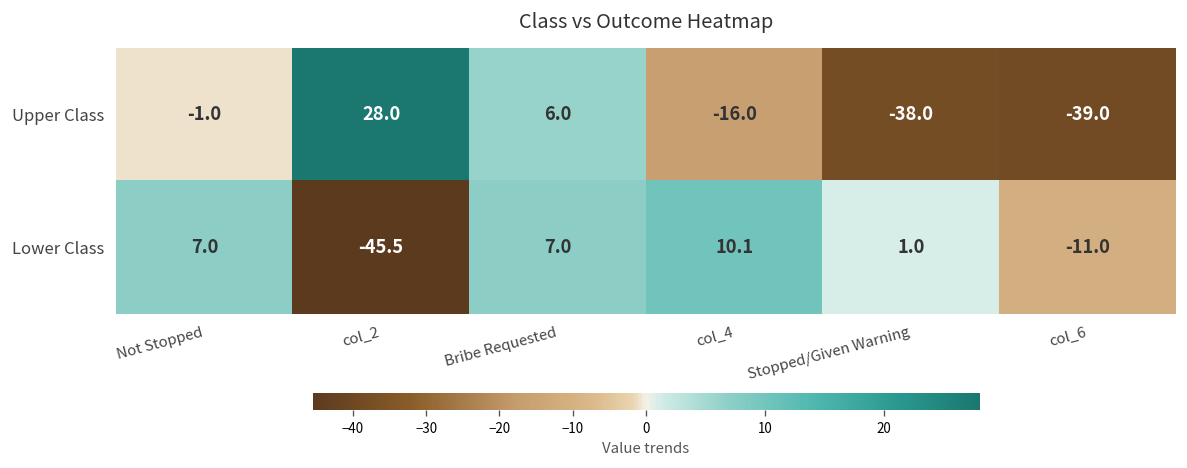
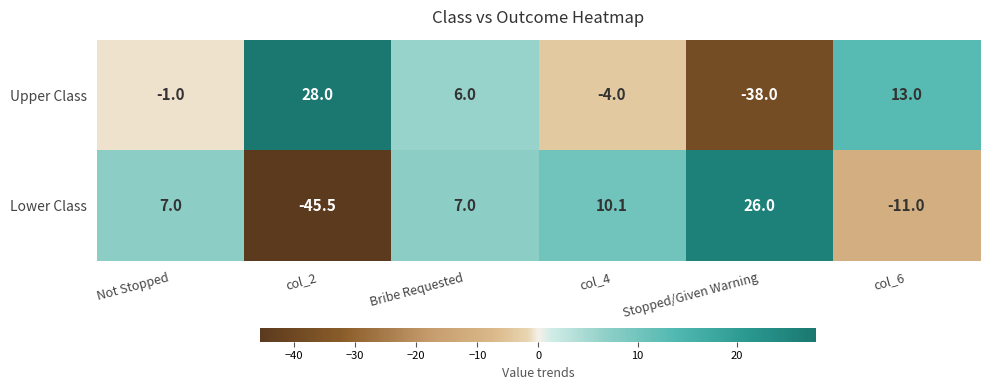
  {
    "Upper Class": {
      "Not Stopped": -1.0,
      "col_2": 28.0,
      "Bribe Requested": 6.0,
-     "col_4": -16.0,
+     "col_4": -4.0,
      "Stopped/Given Warning": -38.0,
-     "col_6": -39.0
+     "col_6": 13.0
    },
    "Lower Class": {
      "Not Stopped": 7.0,
      "col_2": -45.5,
      "Bribe Requested": 7.0,
      "col_4": 10.1,
-     "Stopped/Given Warning": 1.0,
+     "Stopped/Given Warning": 26.0,
      "col_6": -11.0
    }
  }
